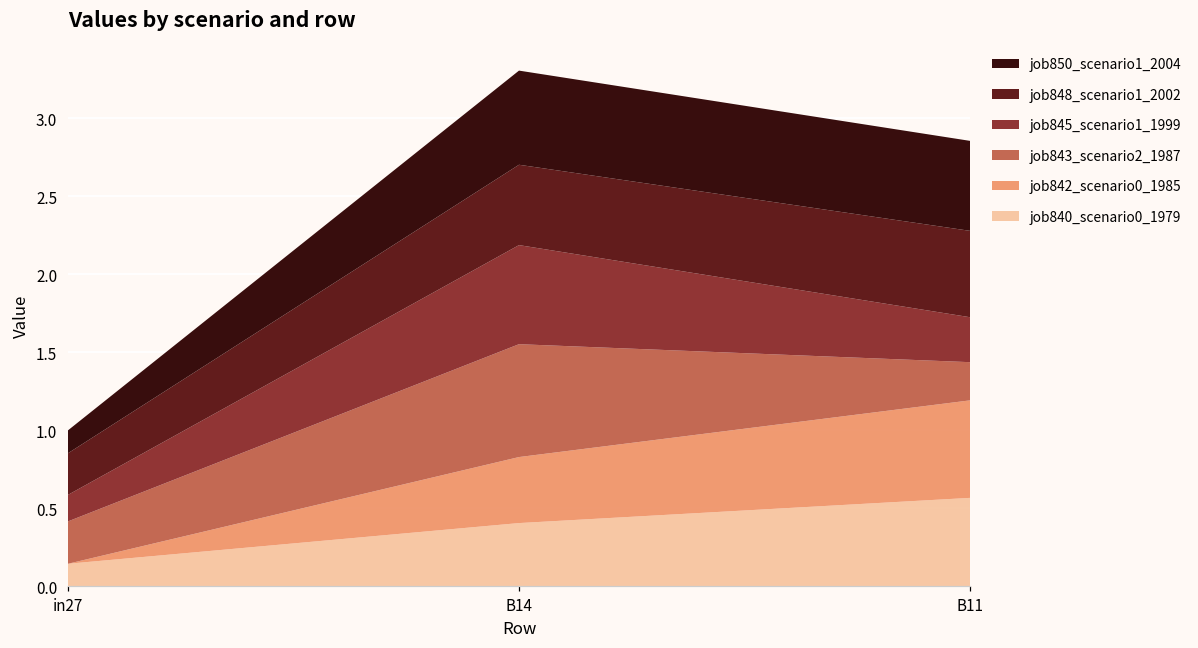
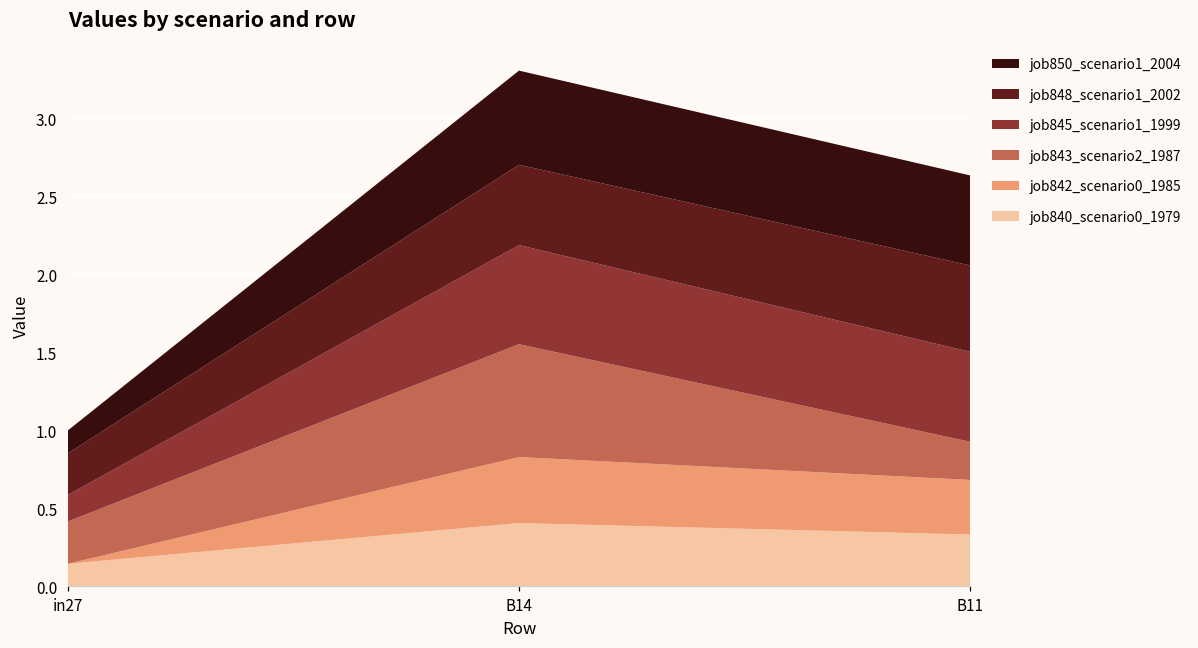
  {
    "job840_scenario0_1979": {
      "B14": 0.40,
-     "B11": 0.57
+     "B11": 0.33
    },
    "job842_scenario0_1985": {
      "B14": 0.42,
-     "B11": 0.63
+     "B11": 0.35
    },
    "job843_scenario2_1987": {
      "in27": 0.27,
      "B14": 0.72,
      "B11": 0.24
    },
    "job845_scenario1_1999": {
      "in27": 0.17,
      "B14": 0.64,
-     "B11": 0.29
+     "B11": 0.58
    }
  }
